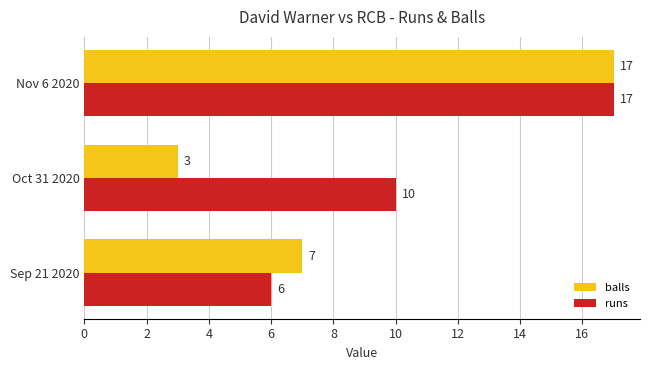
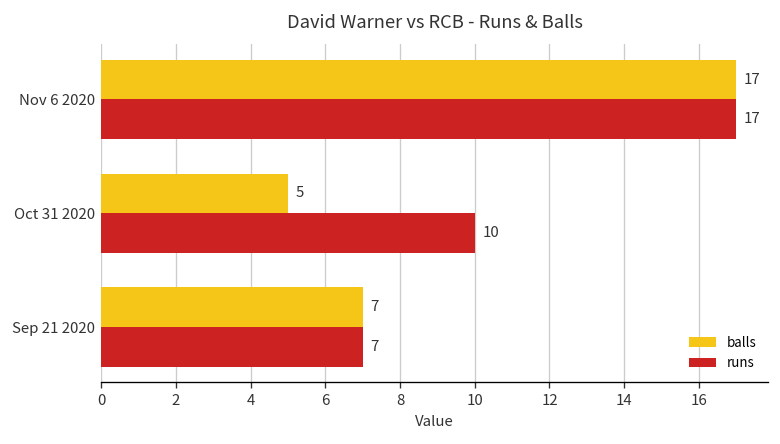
  {
    "balls": {
      "Nov 6 2020": 17,
-     "Oct 31 2020": 3,
+     "Oct 31 2020": 5,
      "Sep 21 2020": 7
    },
    "runs": {
      "Nov 6 2020": 17,
      "Oct 31 2020": 10,
-     "Sep 21 2020": 6
+     "Sep 21 2020": 7
    }
  }
